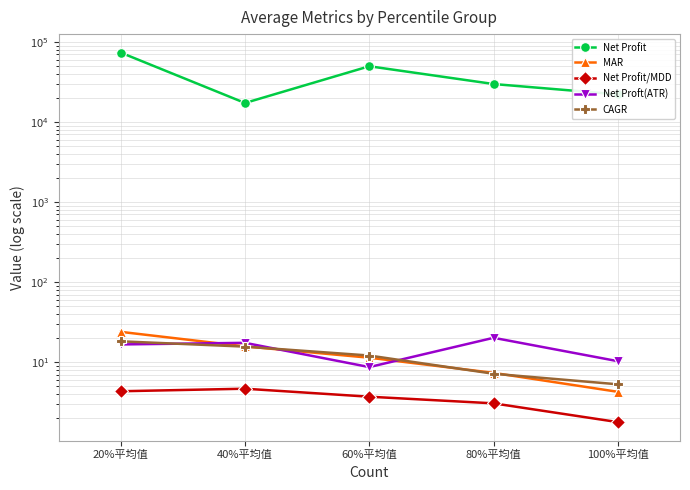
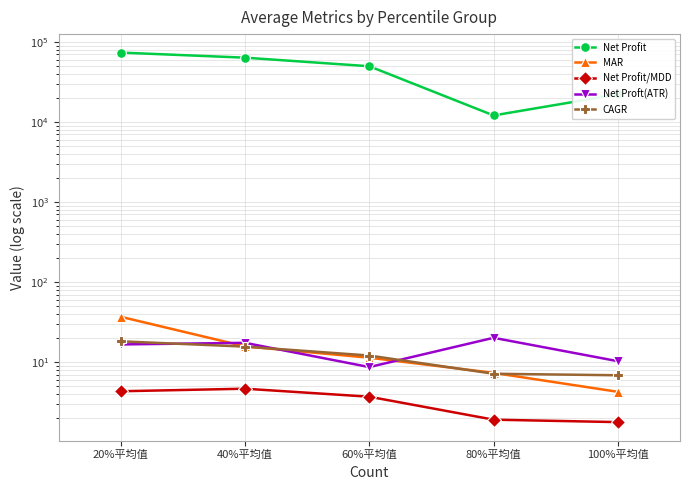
  {
    "Net Profit": {
      "20%平均值": 70000,
-     "40%平均值": 17000,
+     "40%平均值": 60000,
      "60%平均值": 50000,
-     "80%平均值": 30000
+     "80%平均值": 12000
    },
    "MAR": {
-     "20%平均值": 24,
+     "20%平均值": 40,
      "100%平均值": 4
    },
    "Net Profit/MDD": {
      "20%平均值": 4,
      "40%平均值": 5,
      "60%平均值": 4,
-     "80%平均值": 3.1,
+     "80%平均值": 1.9,
      "100%平均值": 1.8
    },
    "Net Proft(ATR)": {
      "20%平均值": 17,
      "40%平均值": 17,
      "60%平均值": 9,
      "80%平均值": 20,
      "100%平均值": 10
    },
    "CAGR": {
      "20%平均值": 18,
-     "100%平均值": 5
+     "100%平均值": 7
    }
  }
